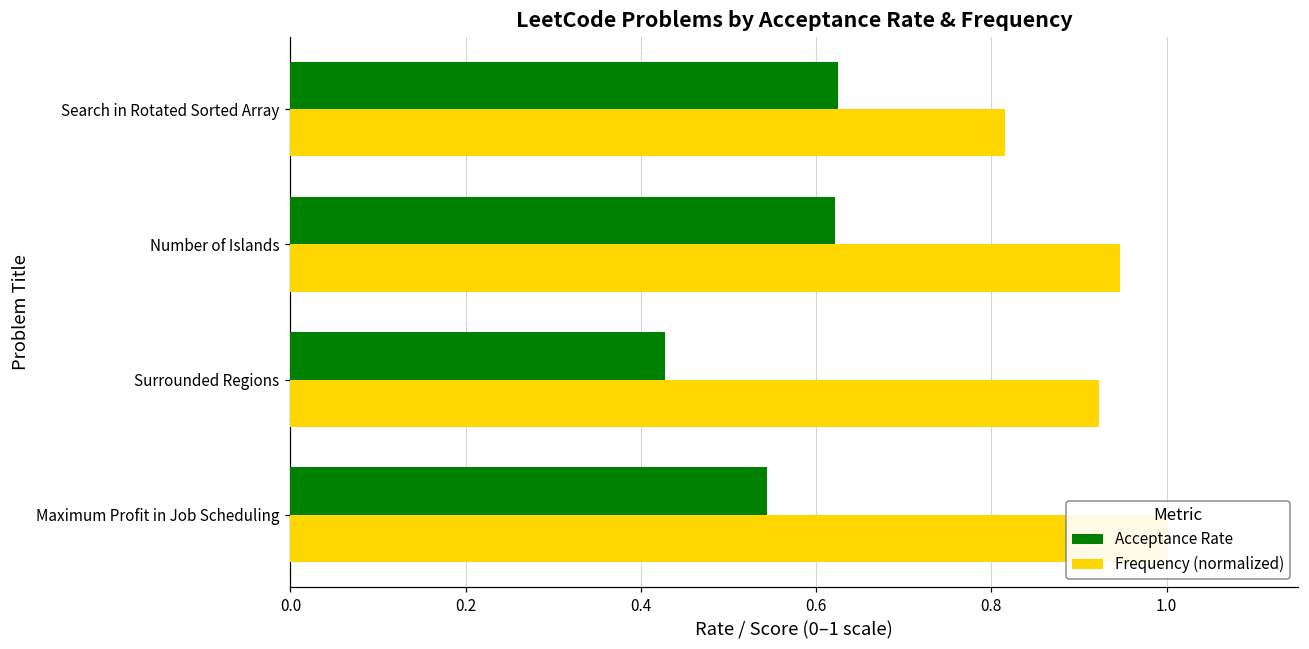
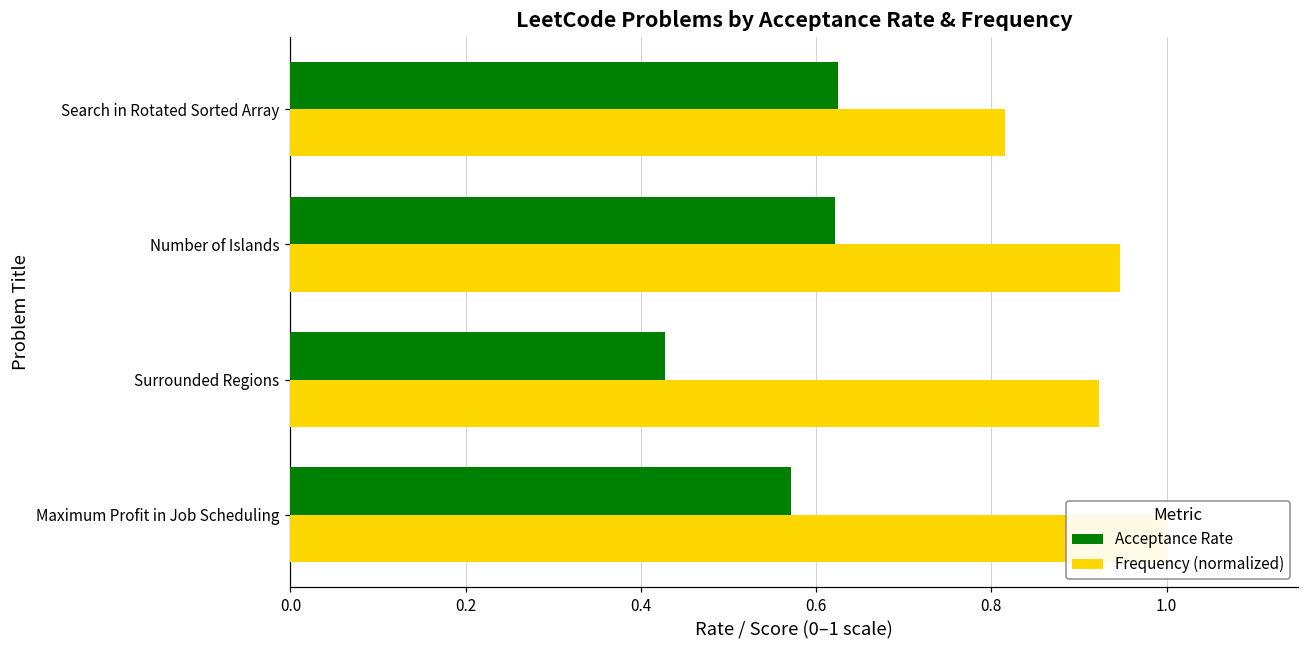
  {
    "Acceptance Rate": {
      "Search in Rotated Sorted Array": 0.62,
      "Number of Islands": 0.62,
      "Surrounded Regions": 0.43,
-     "Maximum Profit in Job Scheduling": 0.54
+     "Maximum Profit in Job Scheduling": 0.57
    },
    "Frequency (normalized)": {
      "Search in Rotated Sorted Array": 0.82,
      "Number of Islands": 0.95,
      "Surrounded Regions": 0.92
    }
  }
